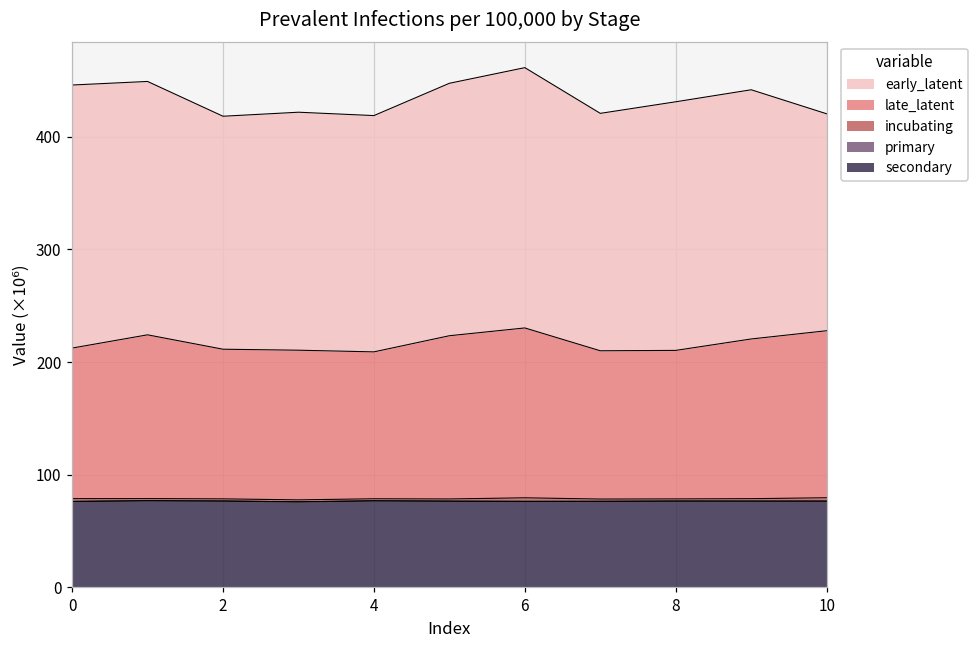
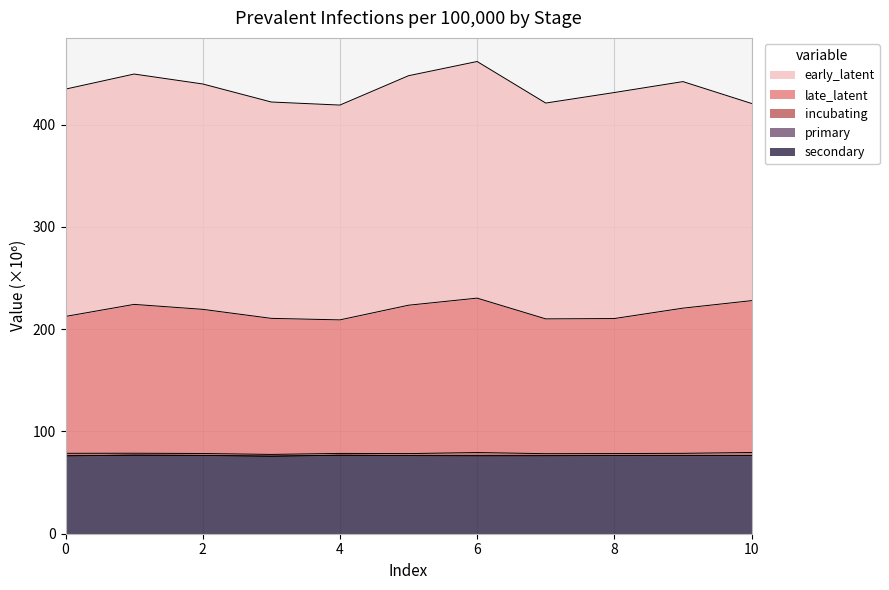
  {
    "primary": {
      "0": 76,
      "6": 76,
      "10": 76
    },
    "incubating": {
      "0": 2,
      "6": 3,
      "10": 3
    },
    "late_latent": {
      "0": 134,
-     "2": 133,
+     "2": 141,
      "4": 131,
      "6": 151,
      "8": 132,
      "10": 148
    },
    "early_latent": {
-     "0": 234,
-     "2": 207,
+     "0": 222,
+     "2": 220,
      "4": 210,
      "6": 231,
      "8": 221,
      "10": 193
    }
  }
